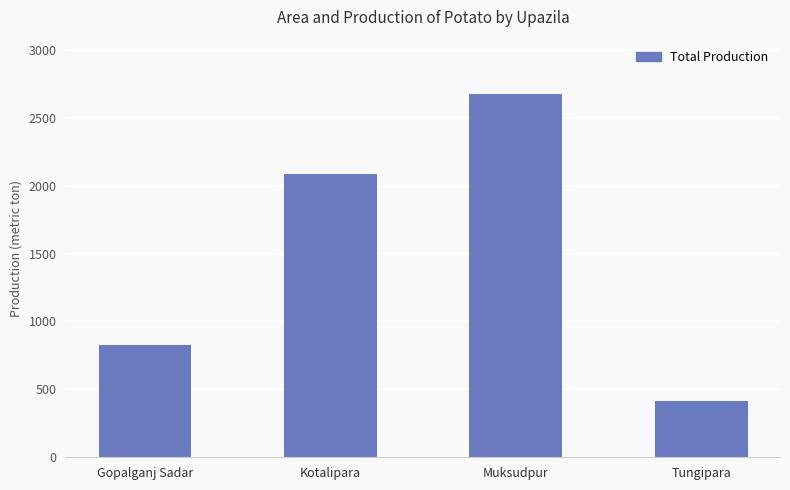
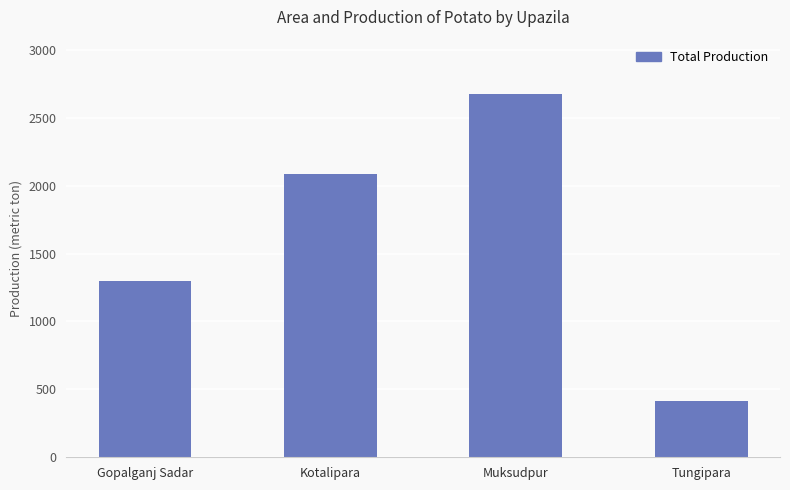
  {
-   "Gopalganj Sadar": 830,
+   "Gopalganj Sadar": 1300,
    "Kotalipara": 2090,
    "Muksudpur": 2670,
    "Tungipara": 420
  }
